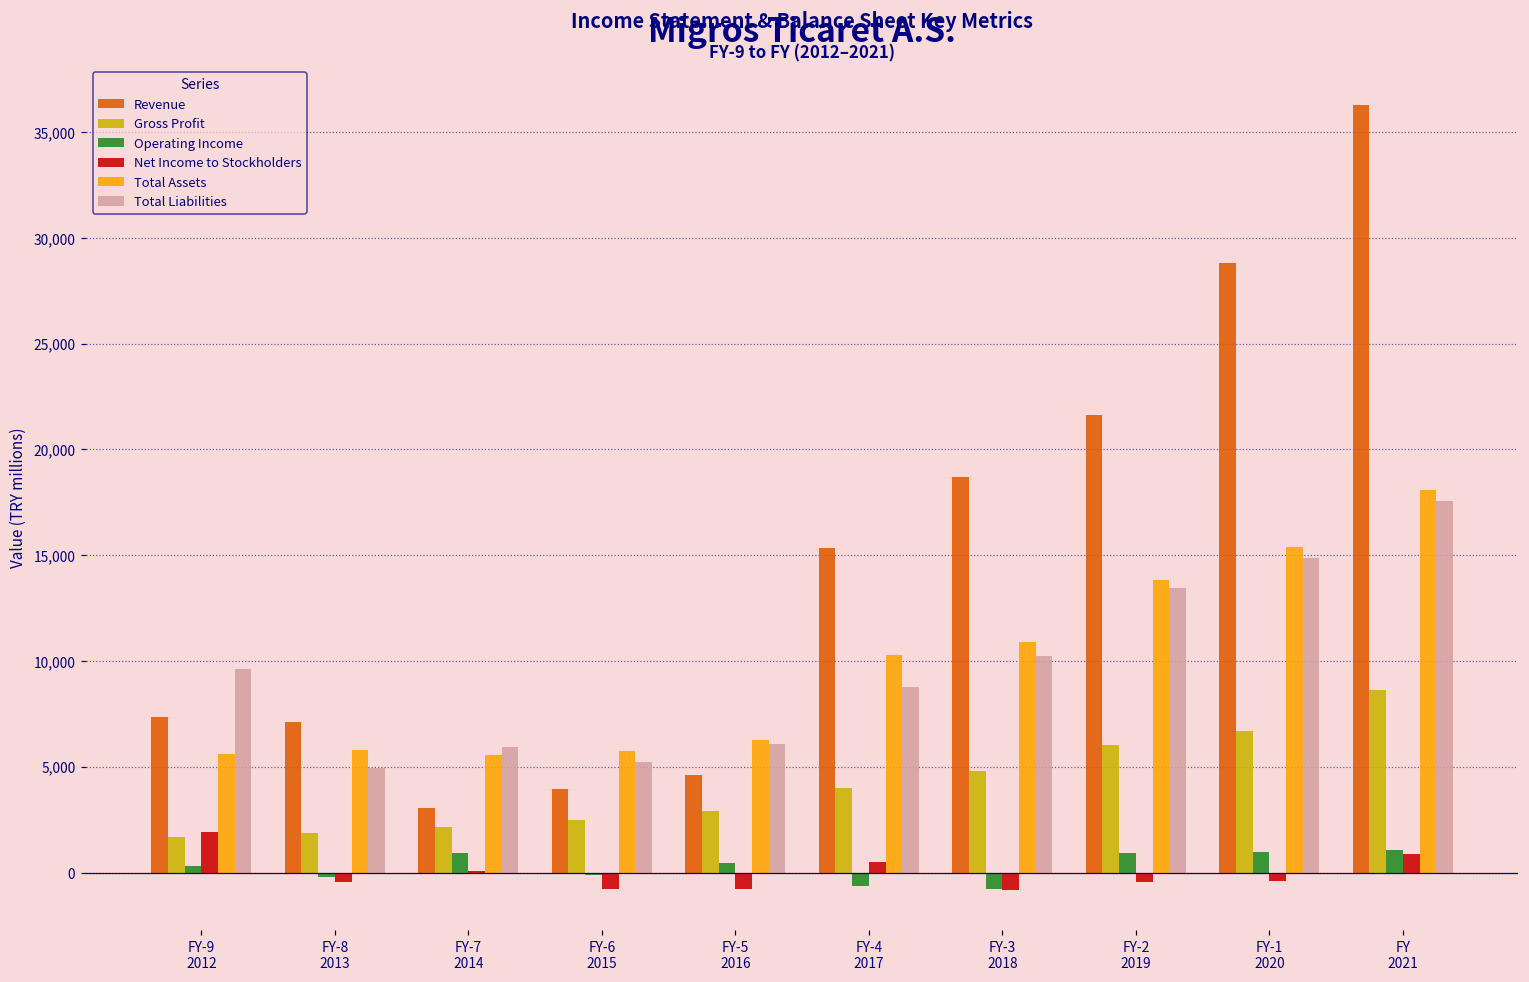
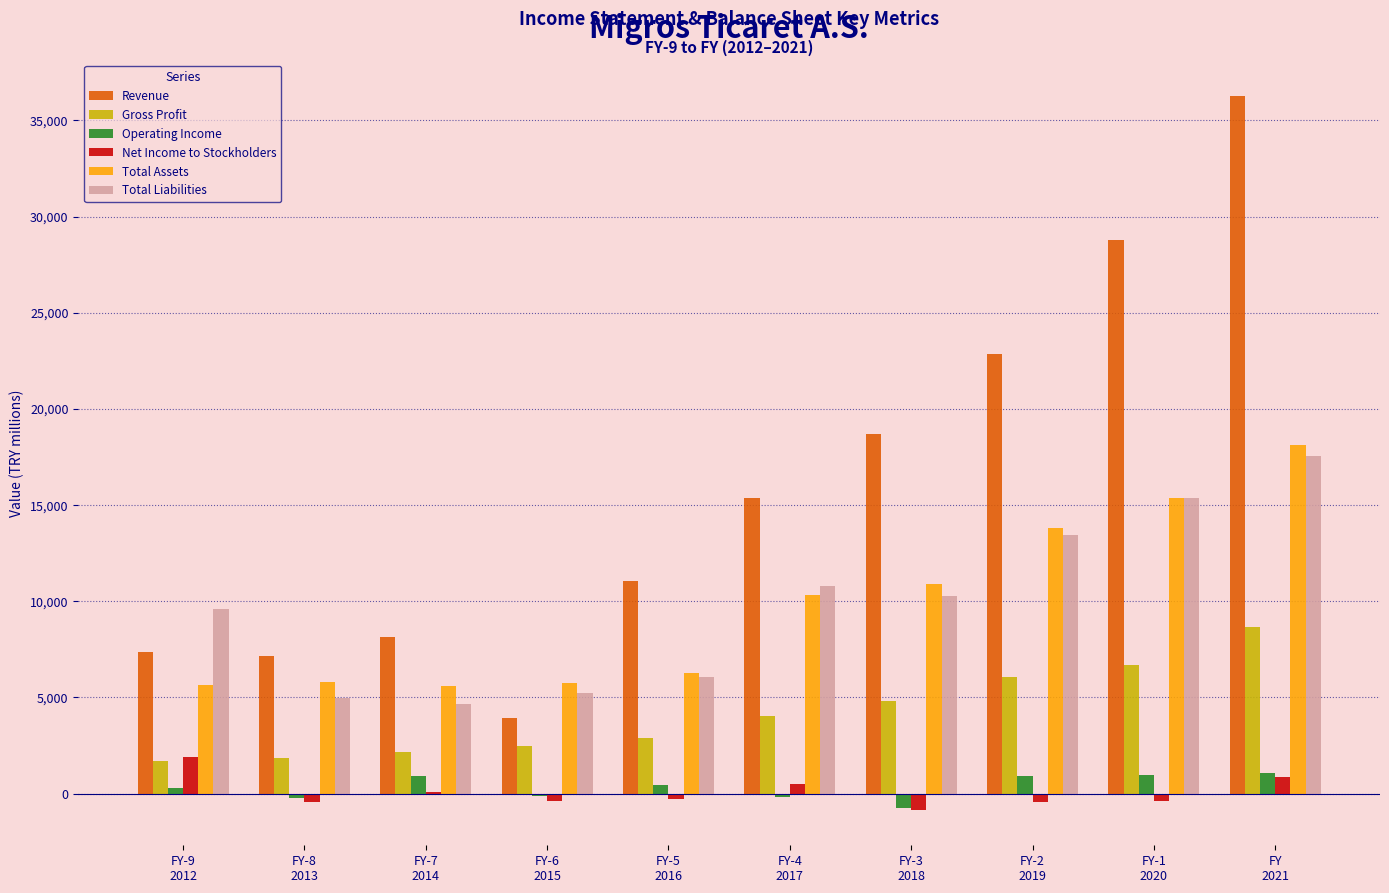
  {
    "Revenue": {
      "FY-9 2012": "7,400",
      "FY-8 2013": "7,100",
-     "FY-7 2014": "3,100",
+     "FY-7 2014": "8,100",
      "FY-6 2015": "3,900",
-     "FY-5 2016": "4,600",
+     "FY-5 2016": "11,100",
      "FY-4 2017": "15,300",
      "FY-3 2018": "18,700",
-     "FY-2 2019": "21,600",
+     "FY-2 2019": "22,900",
      "FY-1 2020": "28,800",
      "FY 2021": "36,300"
    },
    "Operating Income": {
      "FY-9 2012": "300",
      "FY-8 2013": "-200",
      "FY-7 2014": "900",
      "FY-5 2016": "500",
-     "FY-4 2017": "-700",
+     "FY-4 2017": "-200",
      "FY-3 2018": "-800",
      "FY-2 2019": "900",
      "FY-1 2020": "1,000",
      "FY 2021": "1,100"
    },
    "Net Income to Stockholders": {
      "FY-9 2012": "1,900",
      "FY-8 2013": "-500",
-     "FY-6 2015": "-800",
-     "FY-5 2016": "-800",
+     "FY-6 2015": "-400",
+     "FY-5 2016": "-300",
      "FY-4 2017": "500",
      "FY-3 2018": "-800",
      "FY-2 2019": "-500",
      "FY-1 2020": "-400",
      "FY 2021": "900"
    },
    "Total Liabilities": {
      "FY-9 2012": "9,600",
      "FY-8 2013": "5,000",
-     "FY-7 2014": "5,900",
+     "FY-7 2014": "4,700",
      "FY-6 2015": "5,200",
      "FY-5 2016": "6,100",
-     "FY-4 2017": "8,800",
+     "FY-4 2017": "10,800",
      "FY-3 2018": "10,200",
      "FY-2 2019": "13,500",
-     "FY-1 2020": "14,900",
+     "FY-1 2020": "15,300",
      "FY 2021": "17,600"
    }
  }
